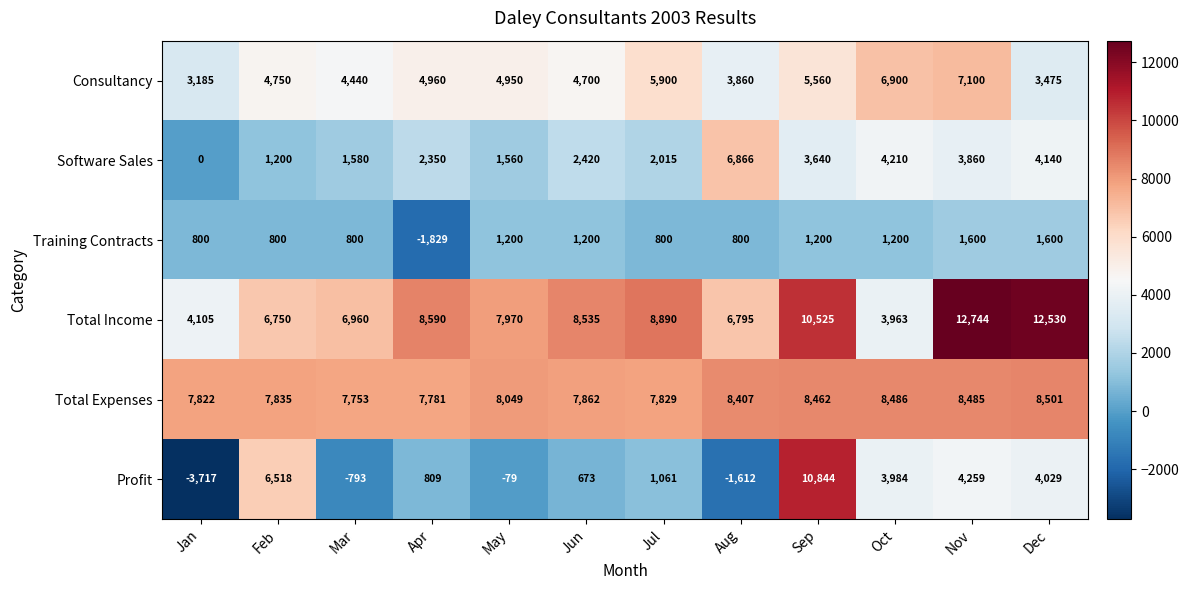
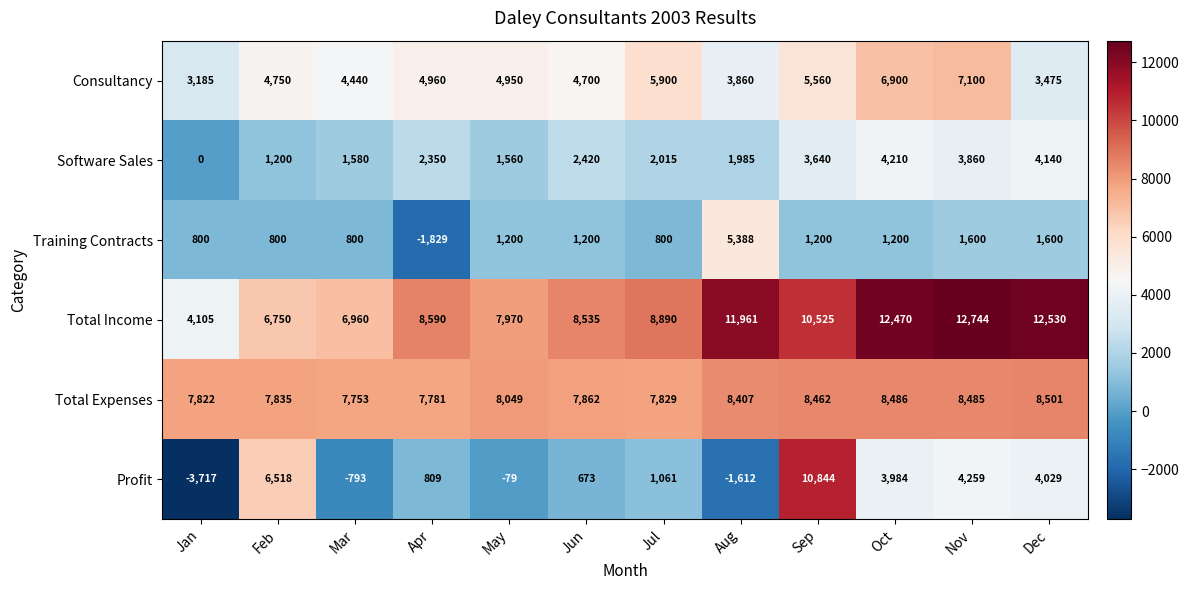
  {
    "Consultancy": {
      "Jan": "3,185",
      "Feb": "4,750",
      "Mar": "4,440",
      "Apr": "4,960",
      "May": "4,950",
      "Jun": "4,700",
      "Jul": "5,900",
      "Aug": "3,860",
      "Sep": "5,560",
      "Oct": "6,900",
      "Nov": "7,100",
      "Dec": "3,475"
    },
    "Software Sales": {
      "Jan": "0",
      "Feb": "1,200",
      "Mar": "1,580",
      "Apr": "2,350",
      "May": "1,560",
      "Jun": "2,420",
      "Jul": "2,015",
-     "Aug": "6,866",
+     "Aug": "1,985",
      "Sep": "3,640",
      "Oct": "4,210",
      "Nov": "3,860",
      "Dec": "4,140"
    },
    "Training Contracts": {
      "Jan": "800",
      "Feb": "800",
      "Mar": "800",
      "Apr": "-1,829",
      "May": "1,200",
      "Jun": "1,200",
      "Jul": "800",
-     "Aug": "800",
+     "Aug": "5,388",
      "Sep": "1,200",
      "Oct": "1,200",
      "Nov": "1,600",
      "Dec": "1,600"
    },
    "Total Income": {
      "Jan": "4,105",
      "Feb": "6,750",
      "Mar": "6,960",
      "Apr": "8,590",
      "May": "7,970",
      "Jun": "8,535",
      "Jul": "8,890",
-     "Aug": "6,795",
+     "Aug": "11,961",
      "Sep": "10,525",
-     "Oct": "3,963",
+     "Oct": "12,470",
      "Nov": "12,744",
      "Dec": "12,530"
    },
    "Total Expenses": {
      "Jan": "7,822",
      "Feb": "7,835",
      "Mar": "7,753",
      "Apr": "7,781",
      "May": "8,049",
      "Jun": "7,862",
      "Jul": "7,829",
      "Aug": "8,407",
      "Sep": "8,462",
      "Oct": "8,486",
      "Nov": "8,485",
      "Dec": "8,501"
    },
    "Profit": {
      "Jan": "-3,717",
      "Feb": "6,518",
      "Mar": "-793",
      "Apr": "809",
      "May": "-79",
      "Jun": "673",
      "Jul": "1,061",
      "Aug": "-1,612",
      "Sep": "10,844",
      "Oct": "3,984",
      "Nov": "4,259",
      "Dec": "4,029"
    }
  }
